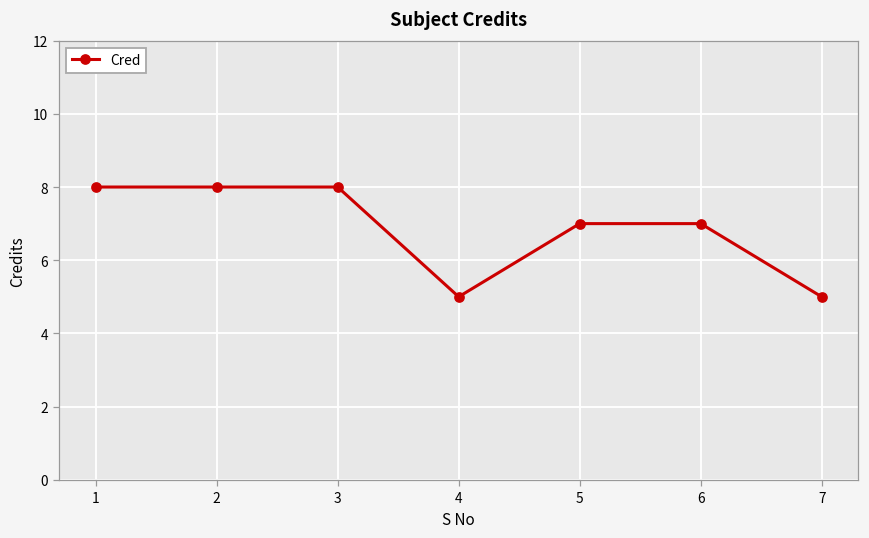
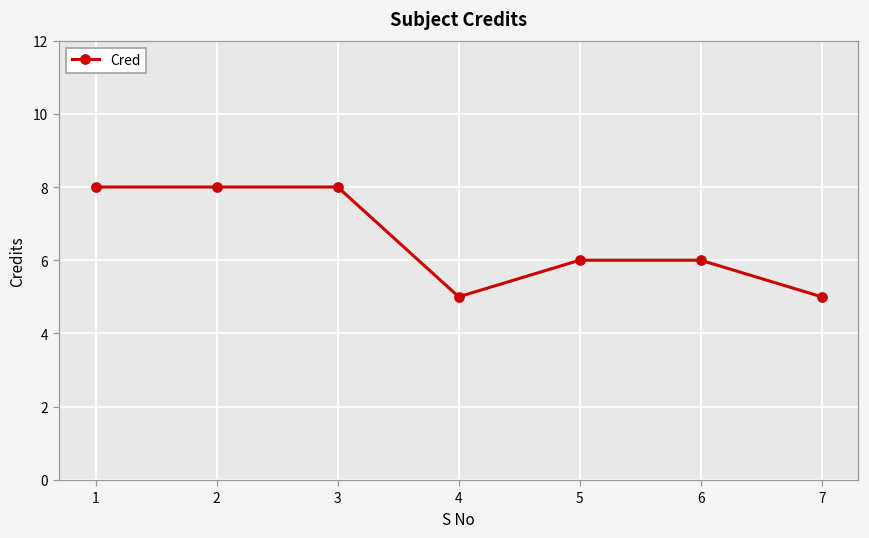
  {
    "1": 8,
    "2": 8,
    "3": 8,
    "4": 5,
-   "5": 7,
-   "6": 7,
+   "5": 6,
+   "6": 6,
    "7": 5
  }
